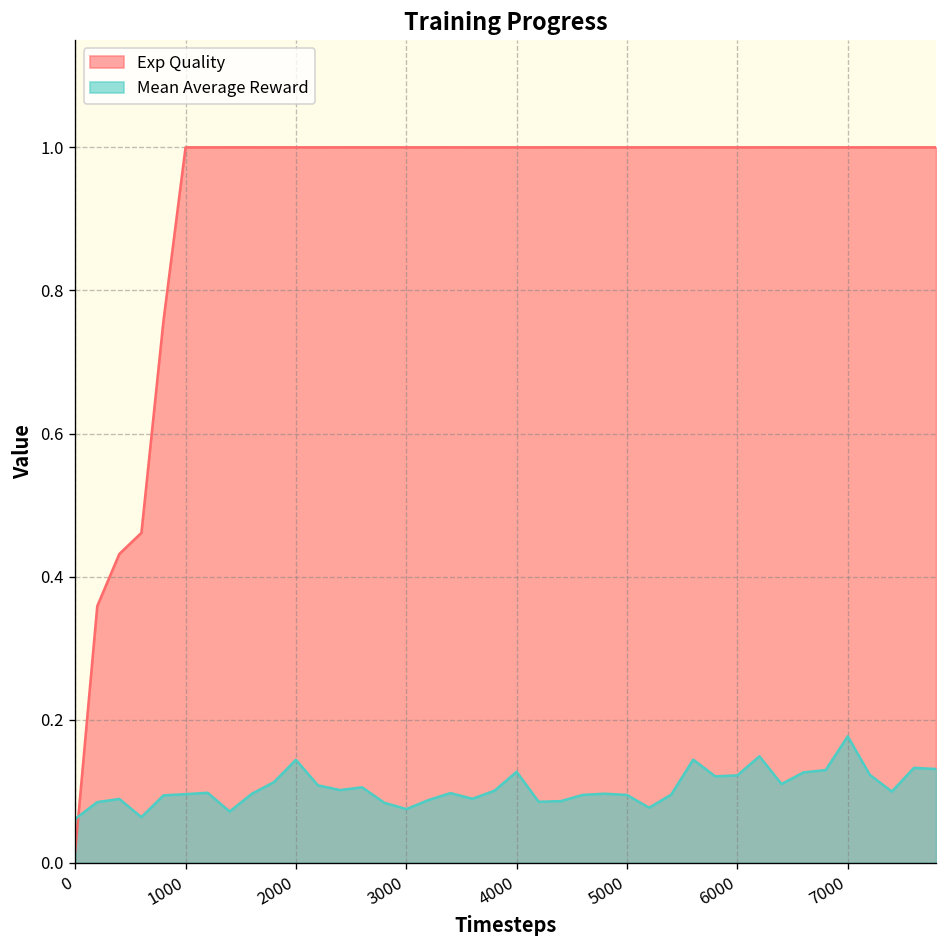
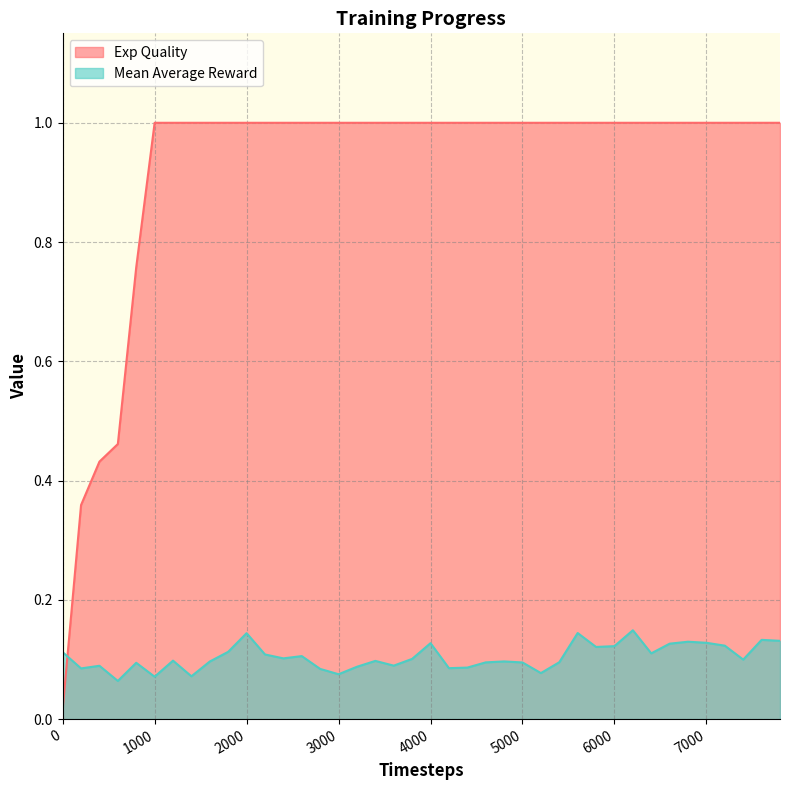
  {
    "Exp Quality": {
      "0": 0.02,
      "1000": 1.00,
      "2000": 1.00,
      "3000": 1.00,
      "4000": 1.00,
      "5000": 1.00,
      "6000": 1.00,
      "7000": 1.00
    },
    "Mean Average Reward": {
-     "0": 0.06,
-     "1000": 0.10,
+     "0": 0.11,
+     "1000": 0.07,
      "2000": 0.14,
      "3000": 0.08,
      "4000": 0.13,
      "5000": 0.09,
      "6000": 0.12,
-     "7000": 0.18
+     "7000": 0.13
    }
  }
